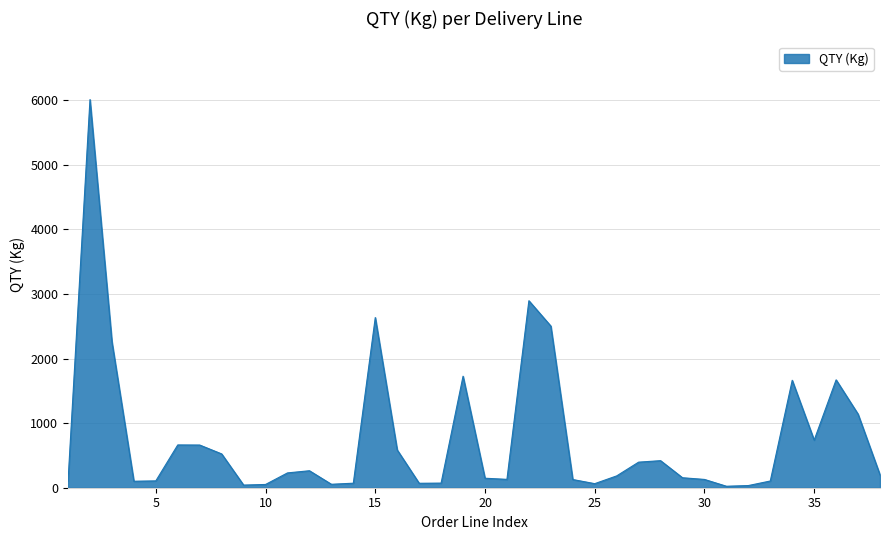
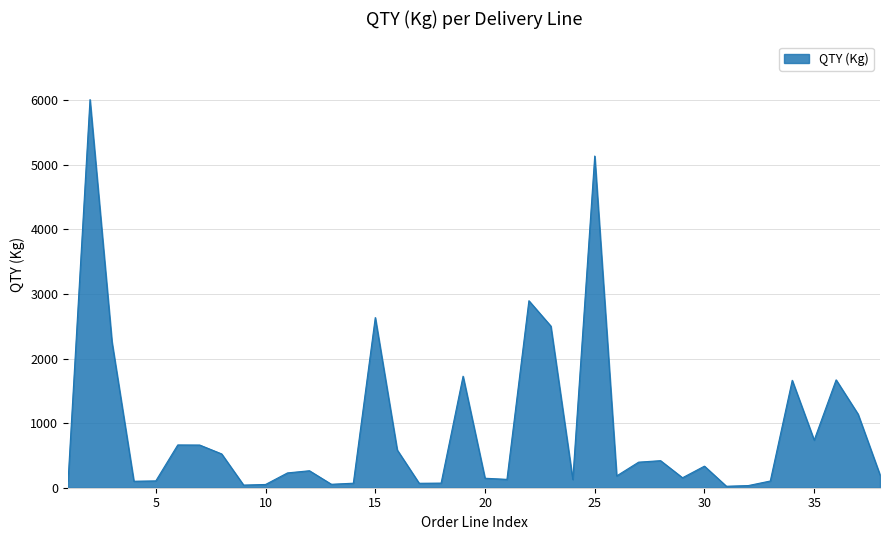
  {
    "5": 100,
    "10": 100,
    "15": 2600,
    "20": 100,
-   "25": 100,
-   "30": 100,
+   "25": 5100,
+   "30": 300,
    "35": 700
  }
